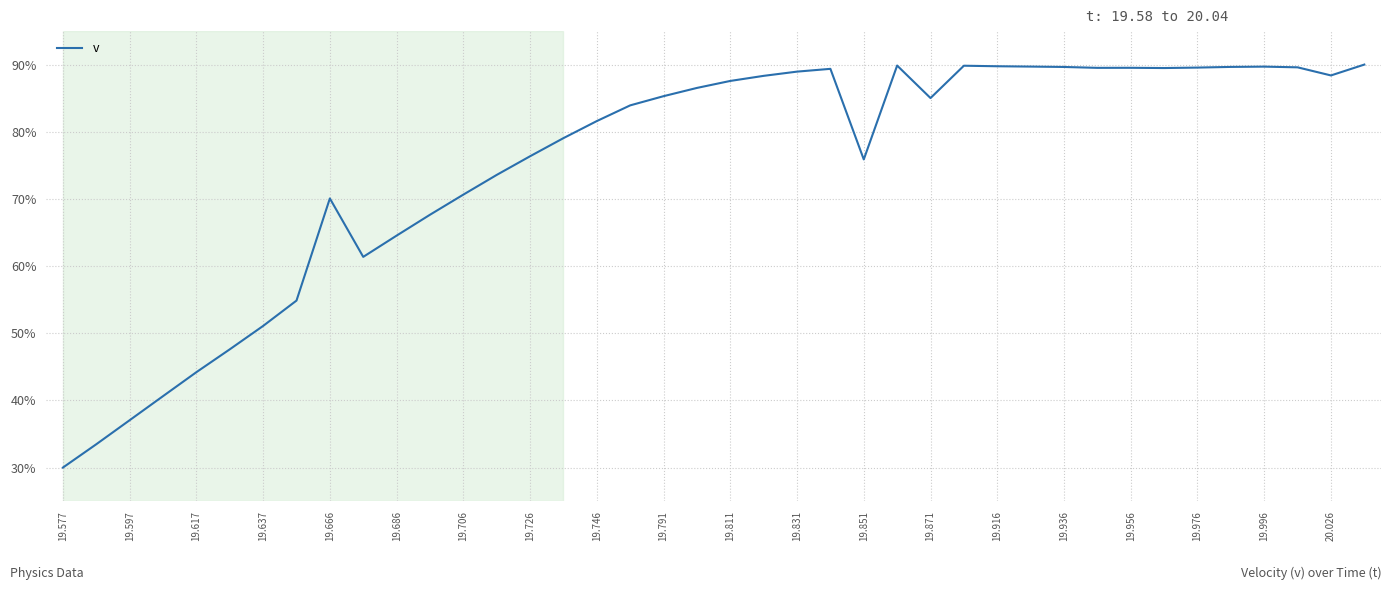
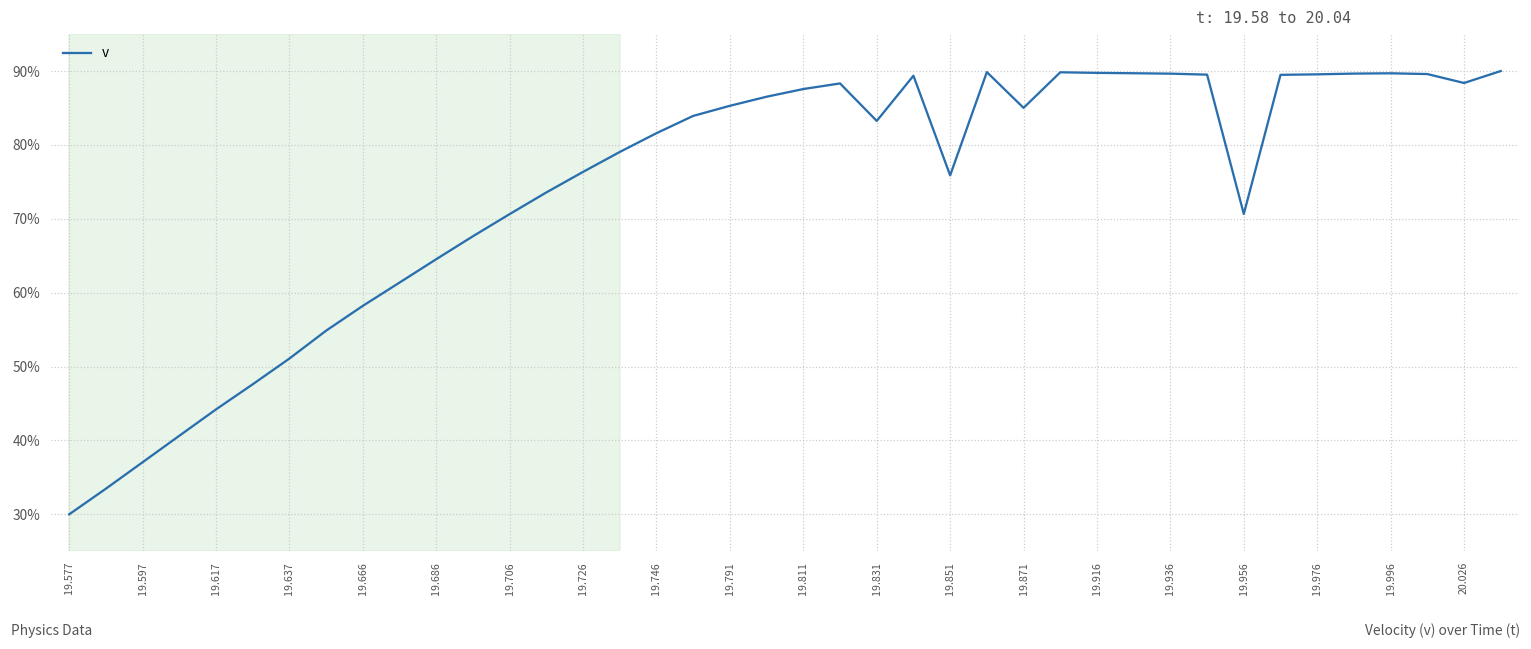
  {
    "19.577": "30%",
    "19.597": "37%",
    "19.617": "44%",
    "19.637": "51%",
-   "19.666": "70%",
+   "19.666": "58%",
    "19.686": "65%",
    "19.706": "71%",
    "19.726": "76%",
    "19.746": "82%",
    "19.791": "85%",
    "19.811": "88%",
-   "19.831": "89%",
+   "19.831": "83%",
    "19.851": "76%",
    "19.871": "85%",
    "19.916": "90%",
    "19.936": "90%",
-   "19.956": "90%",
+   "19.956": "71%",
    "19.976": "90%",
    "19.996": "90%",
    "20.026": "88%"
  }
